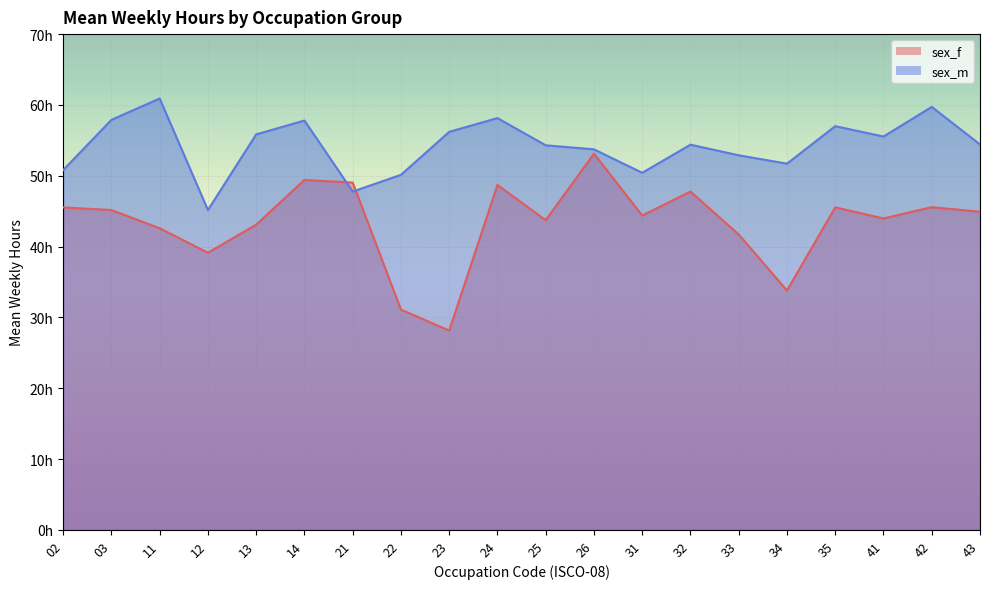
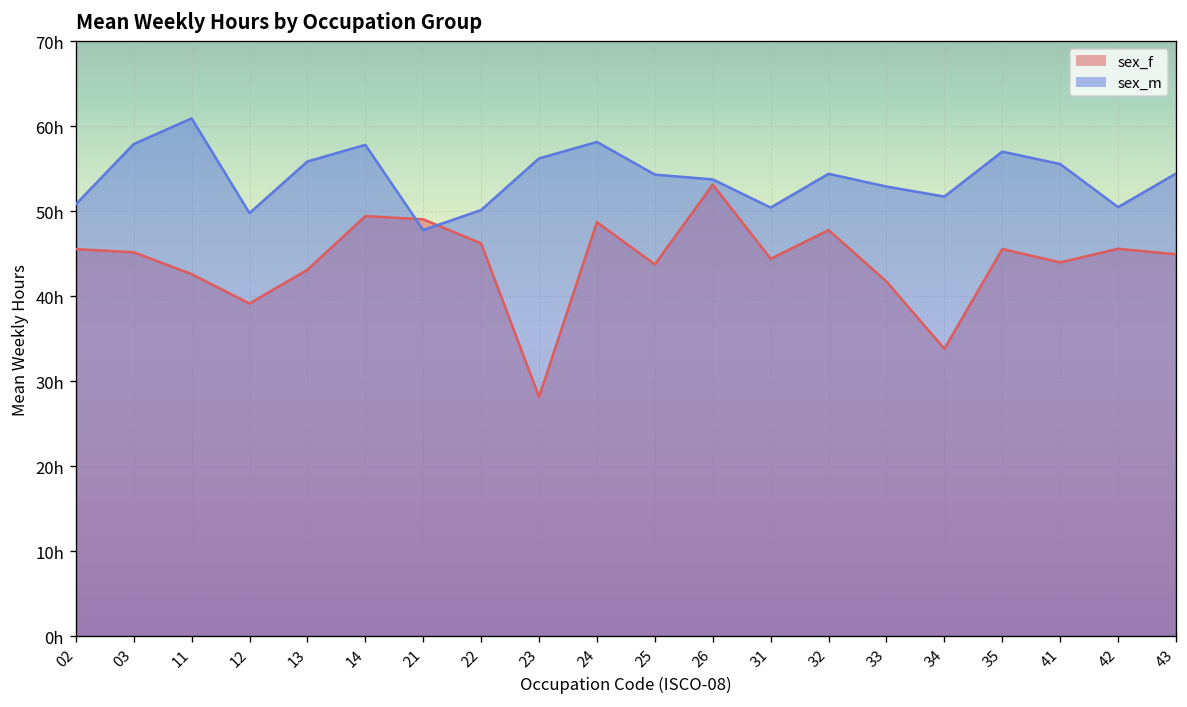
  {
    "sex_f": {
      "02": "46h",
      "03": "45h",
      "11": "43h",
      "12": "39h",
      "13": "43h",
      "14": "49h",
      "21": "49h",
-     "22": "31h",
+     "22": "46h",
      "23": "28h",
      "24": "49h",
      "25": "44h",
      "26": "53h",
      "31": "44h",
      "32": "48h",
      "33": "42h",
      "34": "34h",
      "35": "46h",
      "41": "44h",
      "42": "46h",
      "43": "45h"
    },
    "sex_m": {
      "02": "51h",
      "03": "58h",
      "11": "61h",
-     "12": "45h",
+     "12": "50h",
      "13": "56h",
      "14": "58h",
      "21": "48h",
      "22": "50h",
      "23": "56h",
      "24": "58h",
      "25": "54h",
      "26": "54h",
      "31": "50h",
      "32": "54h",
      "33": "53h",
      "34": "52h",
      "35": "57h",
      "41": "56h",
-     "42": "60h",
+     "42": "50h",
      "43": "54h"
    }
  }
